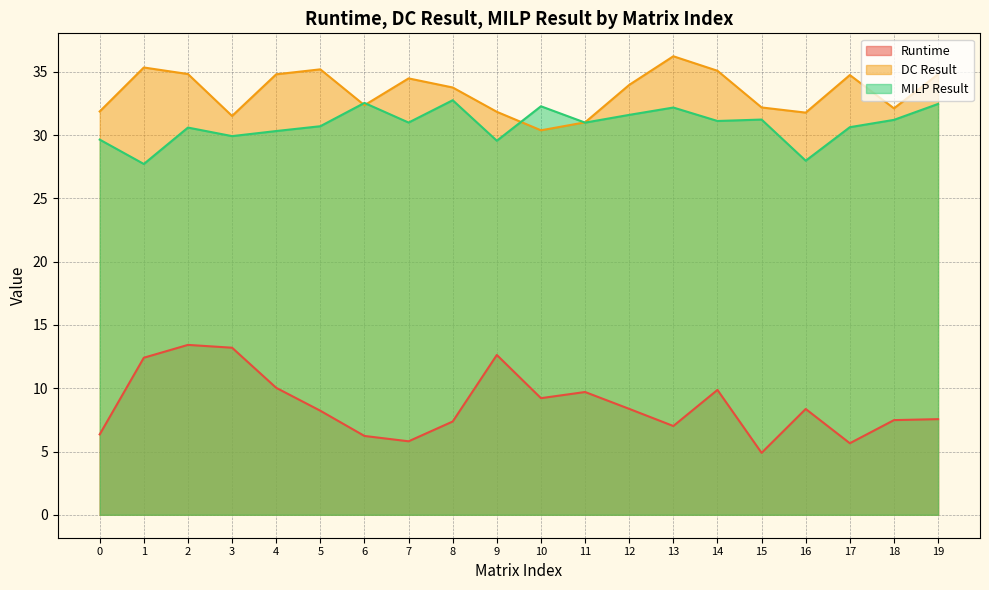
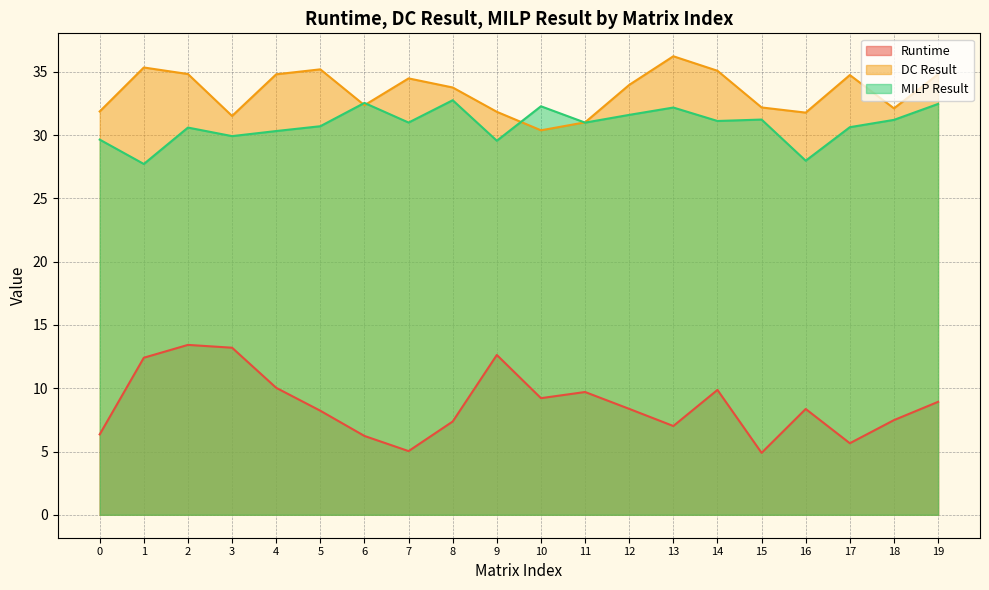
  {
    "Runtime": {
      "0": 6.4,
      "1": 12.4,
      "2": 13.4,
      "3": 13.2,
      "4": 10.0,
      "5": 8.2,
      "6": 6.2,
-     "7": 5.8,
+     "7": 5.0,
      "8": 7.4,
      "9": 12.6,
      "10": 9.2,
      "11": 9.7,
      "12": 8.4,
      "13": 7.0,
      "14": 9.9,
      "15": 4.9,
      "16": 8.4,
      "17": 5.7,
      "18": 7.5,
-     "19": 7.6
+     "19": 8.9
    },
    "DC Result": {
      "0": 31.9,
      "1": 35.3,
      "2": 34.8,
      "3": 31.5,
      "4": 34.8,
      "5": 35.2,
      "7": 34.5,
      "8": 33.8,
      "9": 31.8,
      "10": 30.4,
      "12": 34.0,
      "13": 36.2,
      "14": 35.1,
      "15": 32.2,
      "16": 31.8,
      "17": 34.7,
      "18": 32.1
    },
    "MILP Result": {
      "0": 29.6,
      "1": 27.7,
      "2": 30.6,
      "3": 29.9,
      "4": 30.3,
      "5": 30.7,
      "7": 31.0,
      "8": 32.8,
      "9": 29.6,
      "10": 32.3,
      "12": 31.6,
      "13": 32.2,
      "14": 31.1,
      "15": 31.2,
      "16": 28.0,
      "17": 30.6,
      "18": 31.2,
      "19": 32.5
    }
  }
